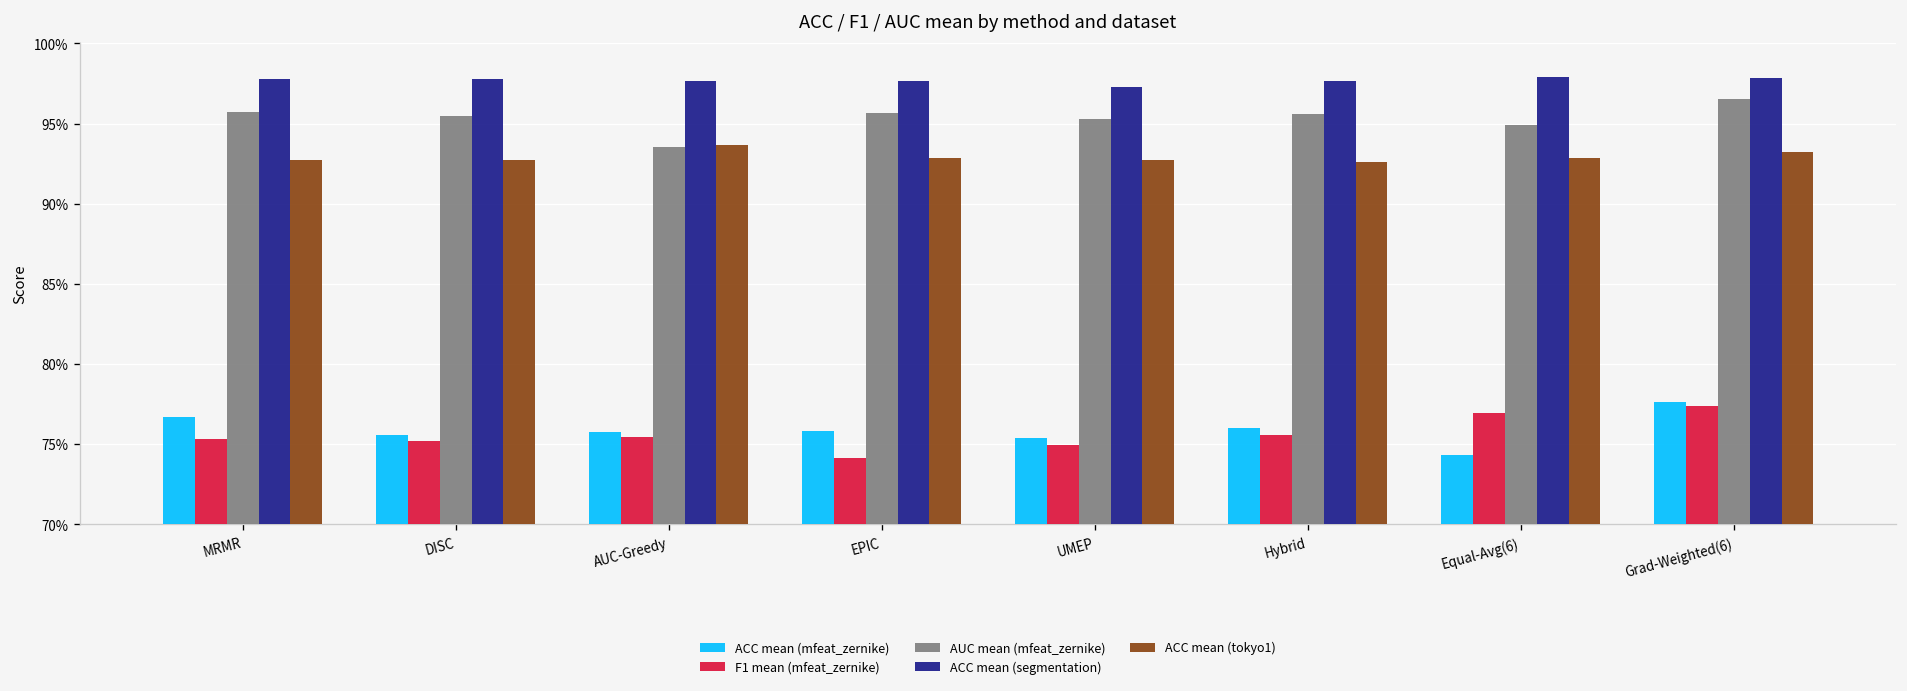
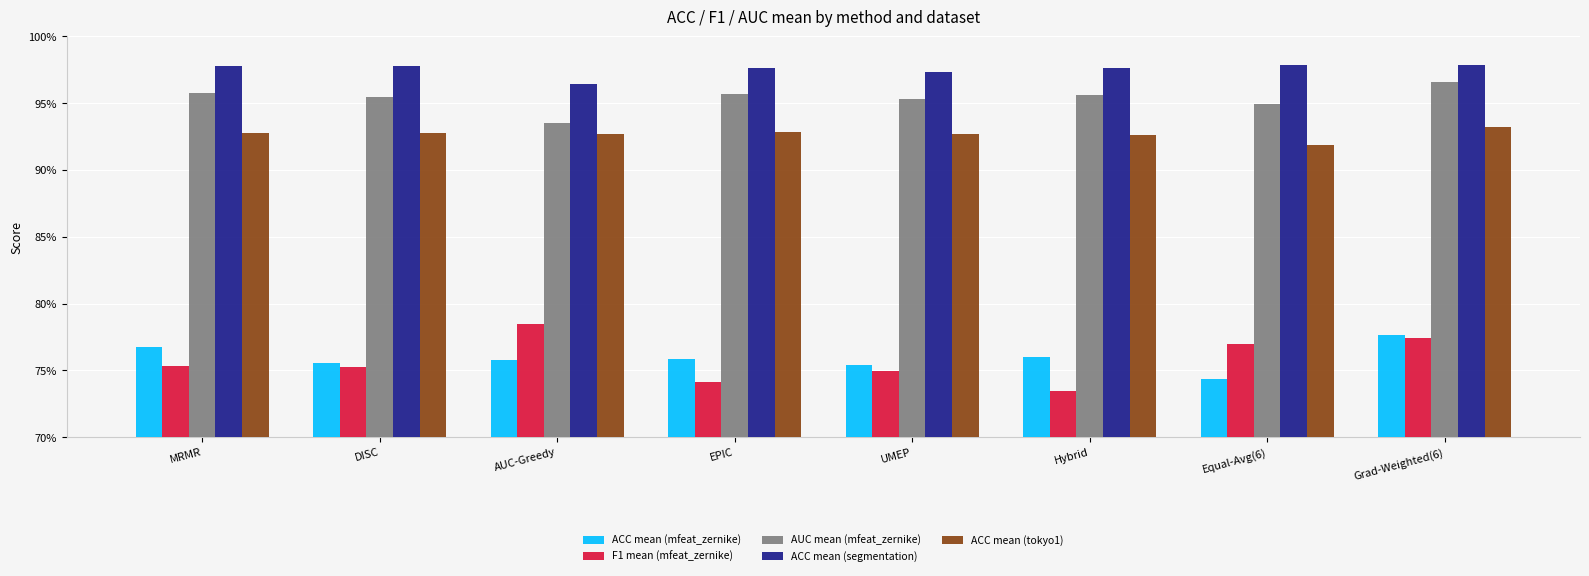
  {
    "ACC mean (mfeat_zernike)": {
      "MRMR": "76.7%",
      "DISC": "75.6%",
      "AUC-Greedy": "75.7%",
      "EPIC": "75.8%",
      "UMEP": "75.4%",
      "Hybrid": "76.0%",
      "Equal-Avg(6)": "74.3%",
      "Grad-Weighted(6)": "77.6%"
    },
    "F1 mean (mfeat_zernike)": {
      "MRMR": "75.3%",
      "DISC": "75.2%",
-     "AUC-Greedy": "75.5%",
+     "AUC-Greedy": "78.4%",
      "EPIC": "74.1%",
      "UMEP": "75.0%",
-     "Hybrid": "75.6%",
+     "Hybrid": "73.4%",
      "Equal-Avg(6)": "77.0%",
      "Grad-Weighted(6)": "77.4%"
    },
    "AUC mean (mfeat_zernike)": {
      "MRMR": "95.7%",
      "DISC": "95.5%",
      "AUC-Greedy": "93.5%",
      "EPIC": "95.6%",
      "UMEP": "95.3%",
      "Hybrid": "95.6%",
      "Equal-Avg(6)": "94.9%",
      "Grad-Weighted(6)": "96.6%"
    },
    "ACC mean (segmentation)": {
      "MRMR": "97.8%",
      "DISC": "97.8%",
-     "AUC-Greedy": "97.6%",
+     "AUC-Greedy": "96.5%",
      "EPIC": "97.6%",
      "UMEP": "97.3%",
      "Hybrid": "97.7%",
      "Equal-Avg(6)": "97.9%",
      "Grad-Weighted(6)": "97.8%"
    },
    "ACC mean (tokyo1)": {
      "MRMR": "92.7%",
      "DISC": "92.8%",
-     "AUC-Greedy": "93.6%",
+     "AUC-Greedy": "92.7%",
      "EPIC": "92.8%",
      "UMEP": "92.7%",
      "Hybrid": "92.6%",
-     "Equal-Avg(6)": "92.9%",
+     "Equal-Avg(6)": "91.9%",
      "Grad-Weighted(6)": "93.2%"
    }
  }
